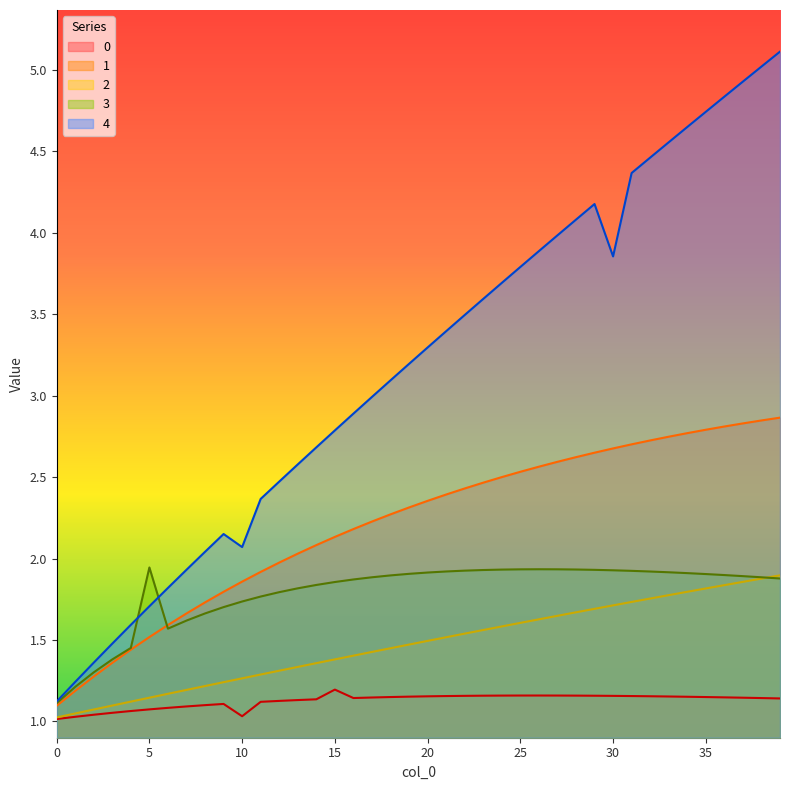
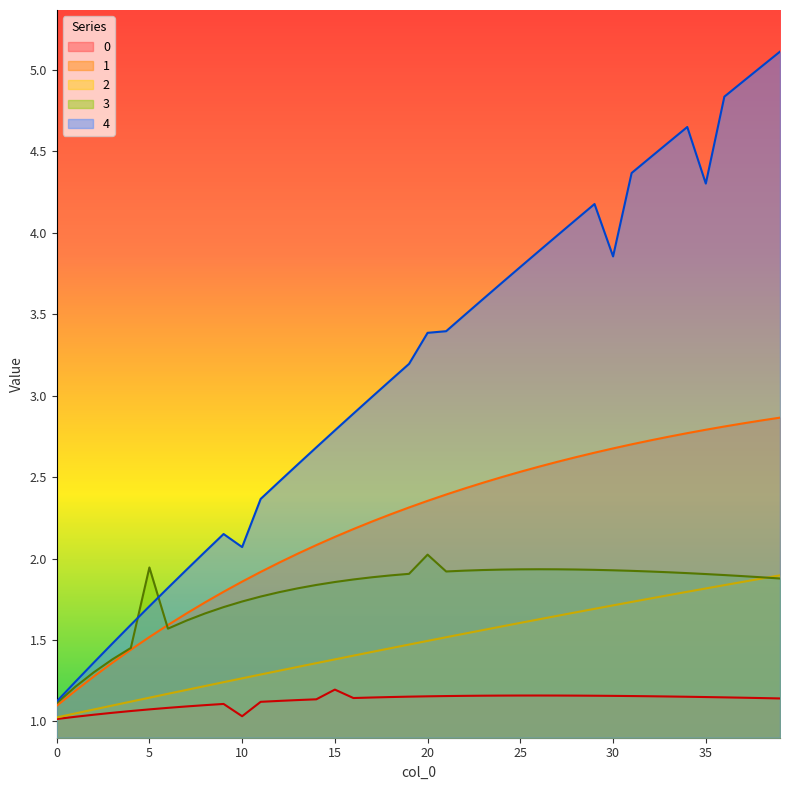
  {
    "0": {
      "5": 1.07,
      "10": 1.03,
      "15": 1.20,
      "20": 1.15,
      "25": 1.16,
      "30": 1.16,
      "35": 1.15
    },
    "3": {
      "5": 1.95,
      "10": 1.74,
      "15": 1.86,
-     "20": 1.91,
+     "20": 2.02,
      "25": 1.93,
      "30": 1.93,
      "35": 1.90
    },
    "4": {
      "5": 1.71,
      "10": 2.07,
      "15": 2.79,
-     "20": 3.30,
+     "20": 3.39,
      "25": 3.79,
      "30": 3.85,
-     "35": 4.74
+     "35": 4.30
    }
  }
